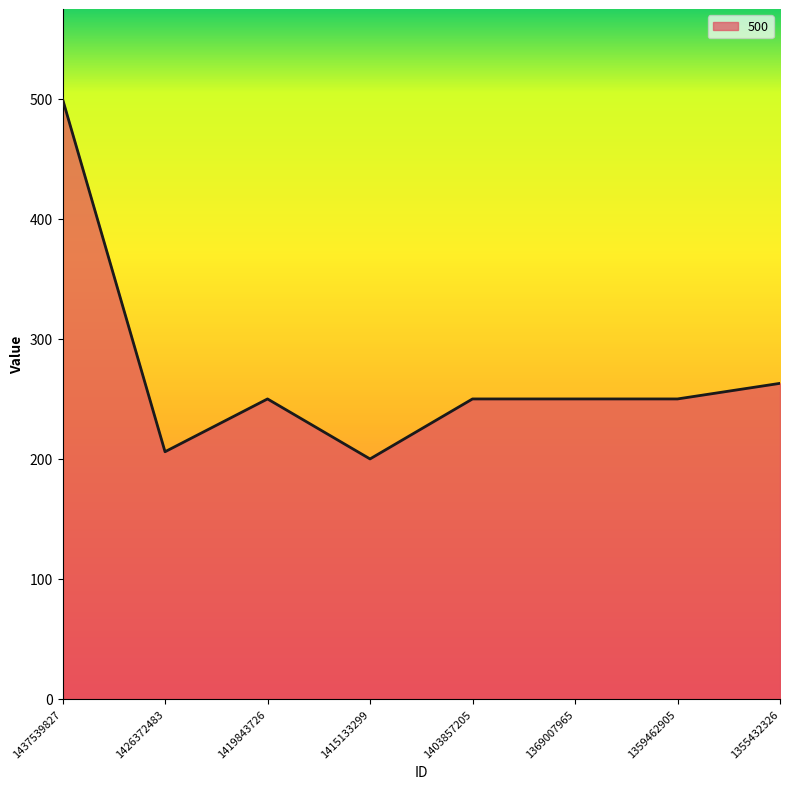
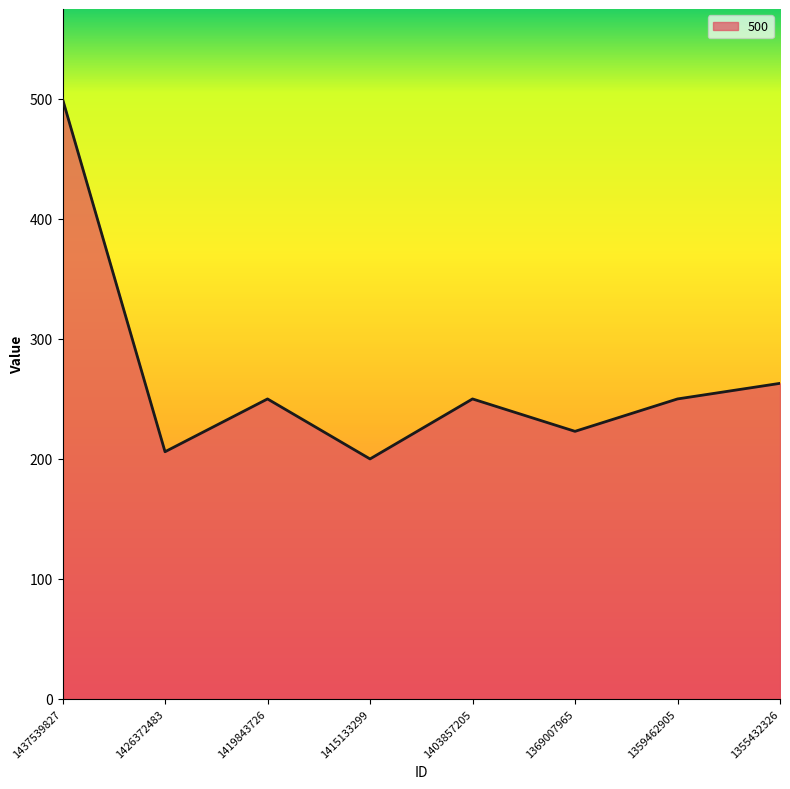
  {
    "1437539827": 500,
    "1426372483": 206,
    "1419843726": 250,
    "1415133299": 200,
    "1403857205": 250,
-   "1369007965": 250,
+   "1369007965": 223,
    "1359462905": 250,
    "1355432326": 263
  }
